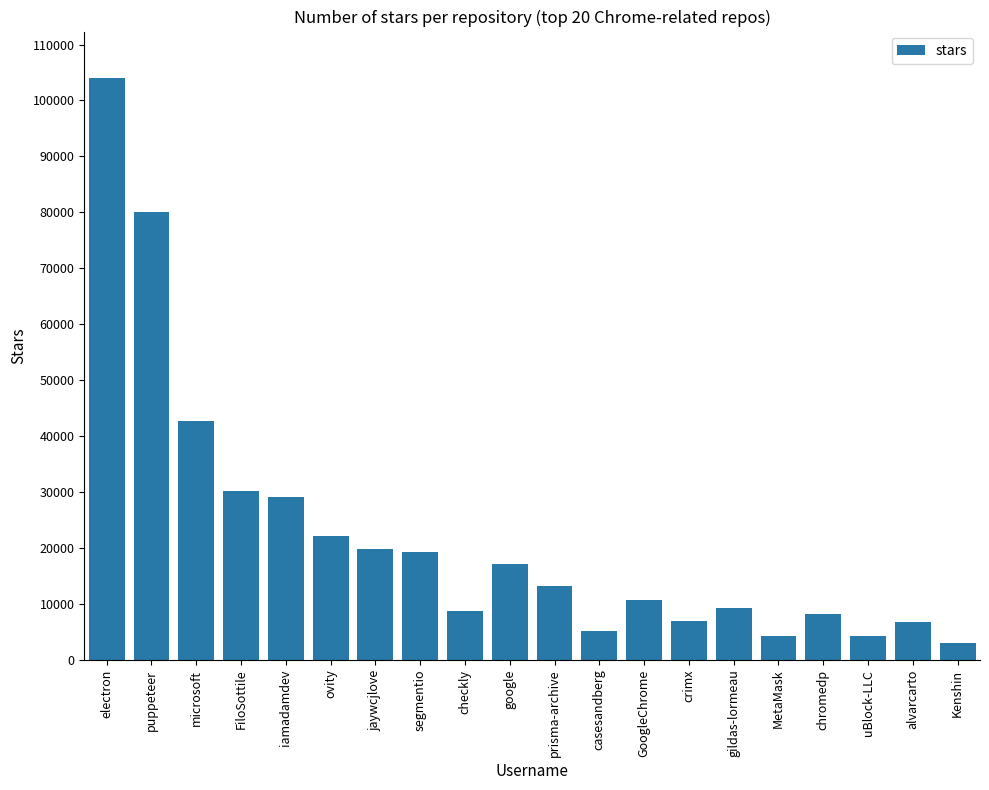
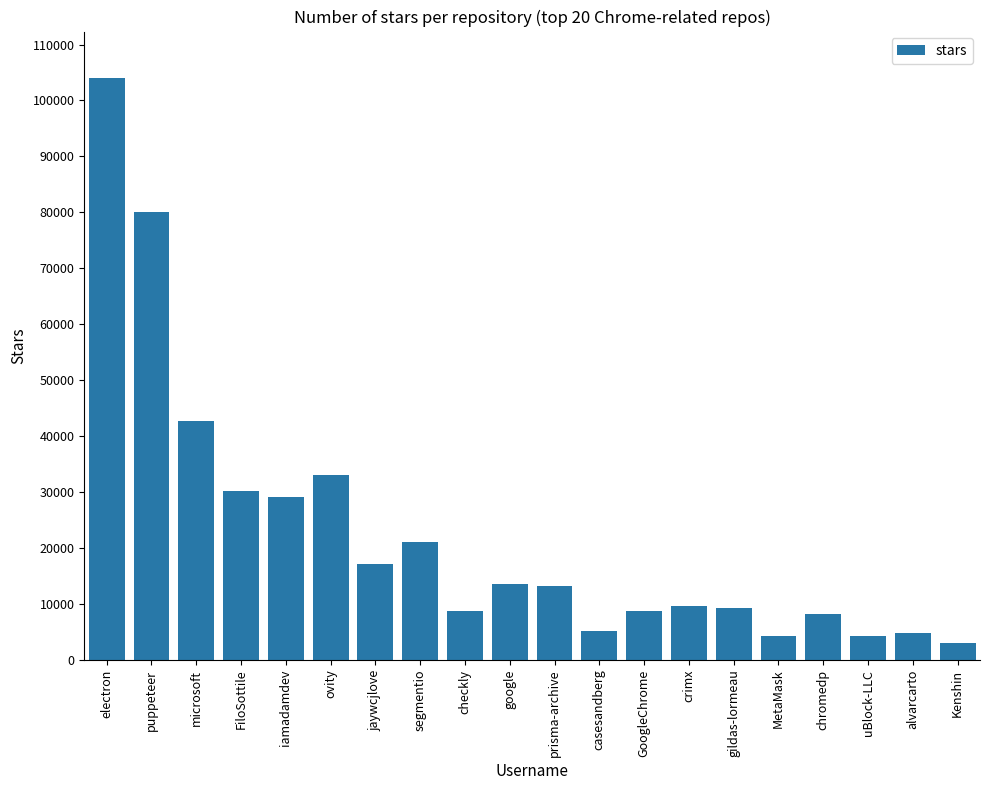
  {
    "electron": 104000,
    "puppeteer": 80000,
    "microsoft": 43000,
    "FiloSottile": 30000,
    "iamadamdev": 29000,
-   "ovity": 22000,
-   "jaywcjlove": 20000,
-   "segmentio": 19000,
+   "ovity": 33000,
+   "jaywcjlove": 17000,
+   "segmentio": 21000,
    "checkly": 9000,
-   "google": 17000,
+   "google": 14000,
    "prisma-archive": 13000,
    "casesandberg": 5000,
-   "GoogleChrome": 11000,
-   "crimx": 7000,
+   "GoogleChrome": 9000,
+   "crimx": 10000,
    "gildas-lormeau": 9000,
    "MetaMask": 4000,
    "chromedp": 8000,
    "uBlock-LLC": 4000,
-   "alvarcarto": 7000,
+   "alvarcarto": 5000,
    "Kenshin": 3000
  }
